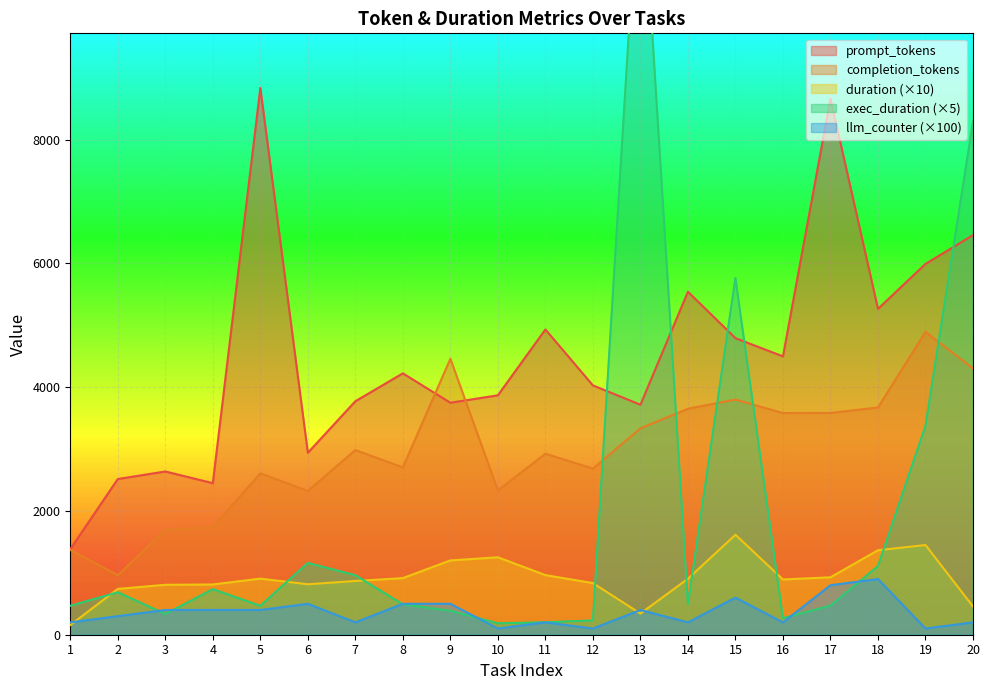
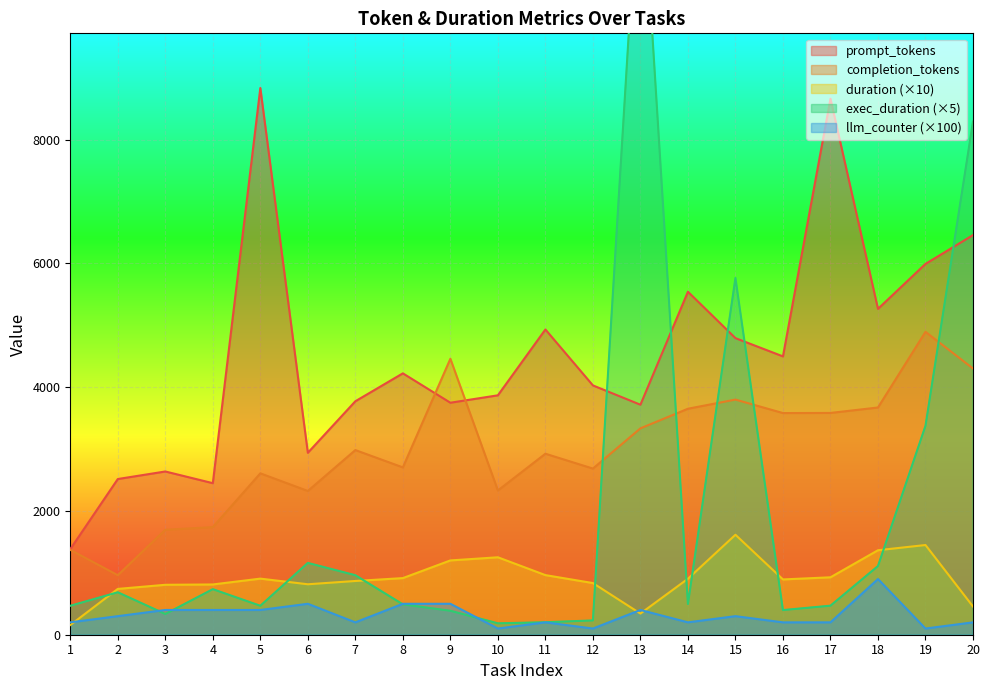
  {
    "exec_duration (×5)": {
      "1": 500,
      "2": 700,
      "3": 300,
      "4": 700,
      "5": 500,
      "6": 1200,
      "7": 1000,
      "9": 400,
      "10": 200,
      "12": 200,
      "14": 500,
      "15": 5800,
-     "16": 300,
+     "16": 400,
      "17": 500,
      "18": 1100,
      "19": 3400,
      "20": 8300
    },
    "llm_counter (×100)": {
      "1": 200,
      "2": 300,
      "3": 400,
      "4": 400,
      "5": 400,
      "6": 500,
      "7": 200,
      "9": 500,
      "10": 100,
      "12": 100,
      "13": 400,
      "14": 200,
-     "15": 600,
+     "15": 300,
      "16": 200,
-     "17": 800,
+     "17": 200,
      "18": 900,
      "19": 100,
      "20": 200
    }
  }
